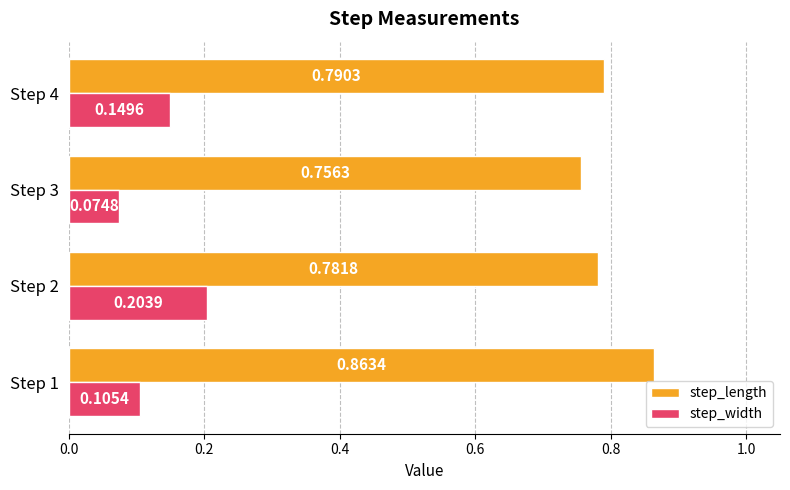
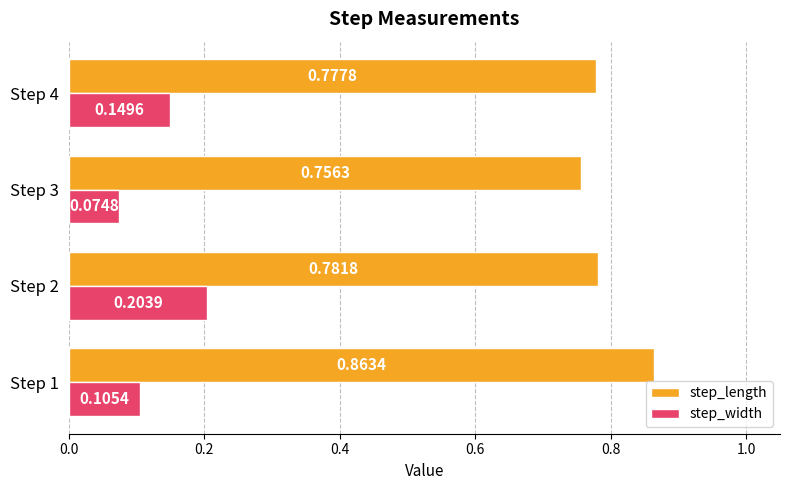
  {
    "step_length": {
-     "Step 4": 0.7903,
+     "Step 4": 0.7778,
      "Step 3": 0.7563,
      "Step 2": 0.7818,
      "Step 1": 0.8634
    },
    "step_width": {
      "Step 4": 0.1496,
      "Step 3": 0.0748,
      "Step 2": 0.2039,
      "Step 1": 0.1054
    }
  }
